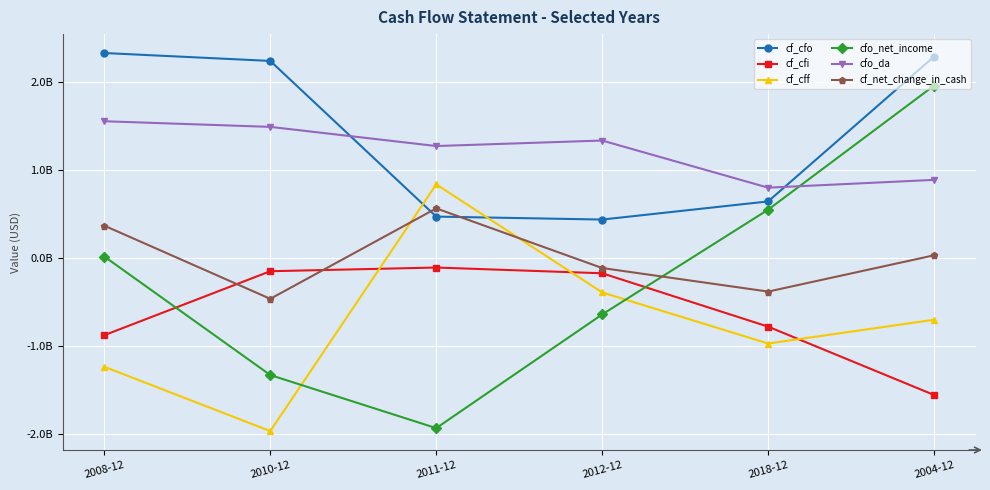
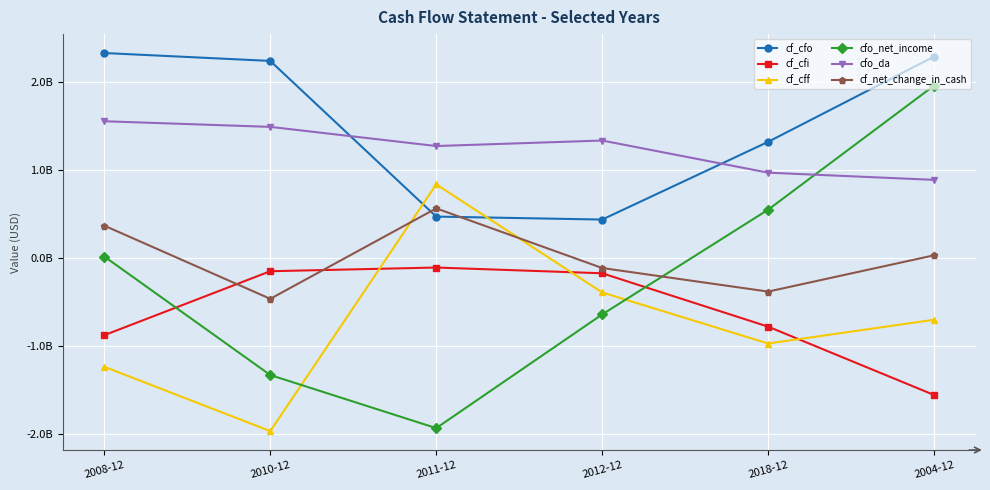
  {
    "cf_cfo": {
      "2008-12": 2300000000,
      "2010-12": 2200000000,
      "2011-12": 500000000,
      "2012-12": 400000000,
-     "2018-12": 600000000
+     "2018-12": 1300000000
    },
    "cf_cfi": {
      "2008-12": -900000000,
      "2010-12": -200000000,
      "2011-12": -100000000,
      "2012-12": -200000000,
      "2018-12": -800000000,
      "2004-12": -1600000000
    },
    "cf_cff": {
      "2008-12": -1200000000,
      "2010-12": -2000000000,
      "2011-12": 800000000,
      "2012-12": -400000000,
      "2018-12": -1000000000,
      "2004-12": -700000000
    },
    "cfo_net_income": {
      "2008-12": 0,
      "2010-12": -1300000000,
      "2011-12": -1900000000,
      "2012-12": -600000000,
      "2018-12": 500000000
    },
    "cfo_da": {
      "2008-12": 1600000000,
      "2010-12": 1500000000,
      "2011-12": 1300000000,
      "2012-12": 1300000000,
-     "2018-12": 800000000,
+     "2018-12": 1000000000,
      "2004-12": 900000000
    },
    "cf_net_change_in_cash": {
      "2008-12": 400000000,
      "2010-12": -500000000,
      "2011-12": 600000000,
      "2012-12": -100000000,
      "2018-12": -400000000,
      "2004-12": 0
    }
  }
